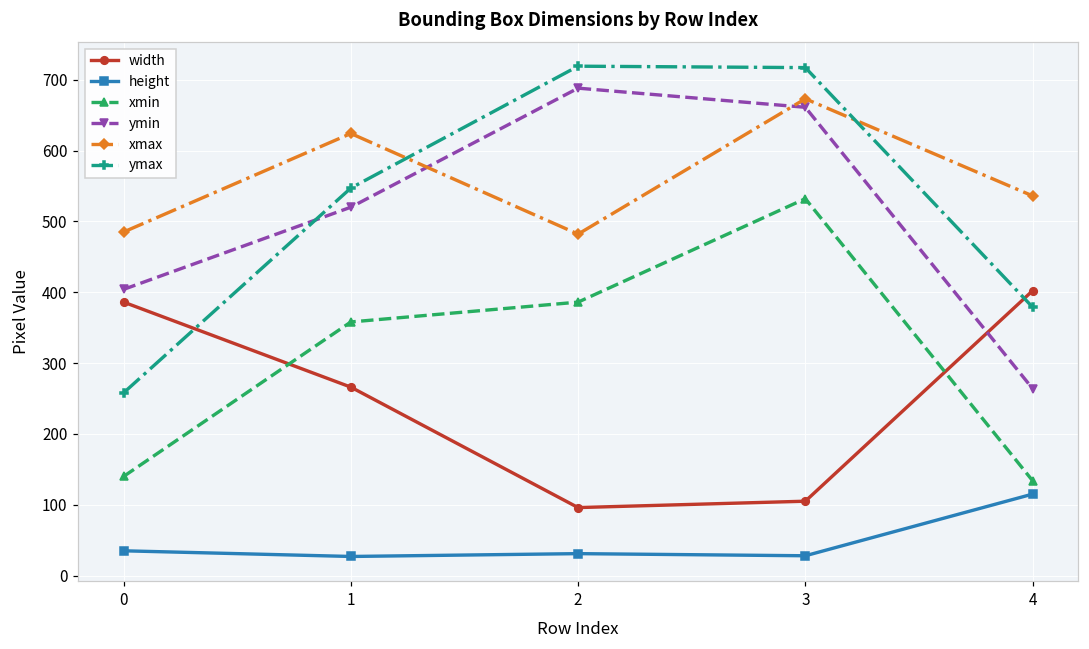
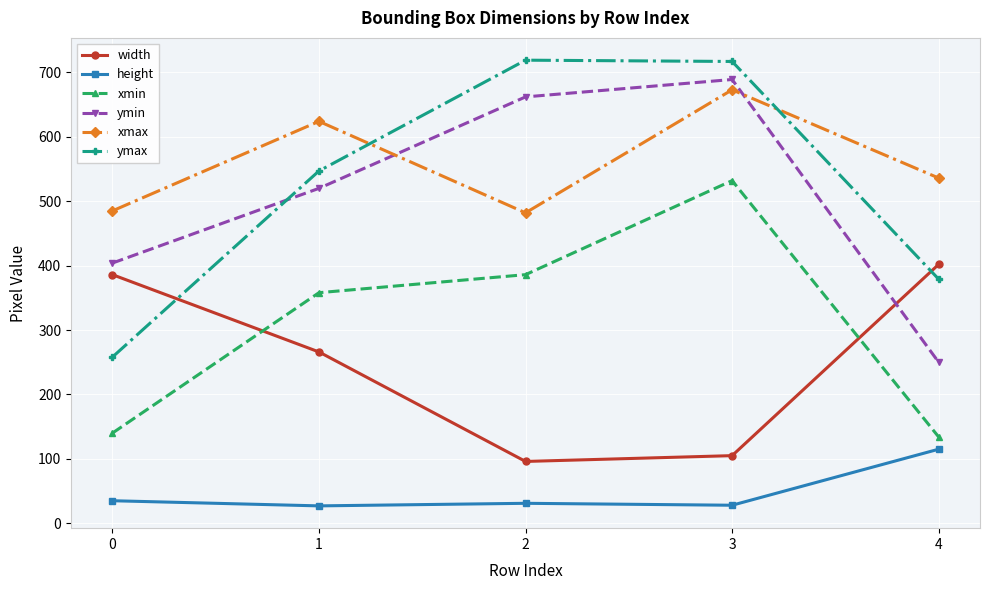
  {
    "width": {
      "0": 390,
      "1": 270,
      "2": 100,
      "3": 110,
      "4": 400
    },
    "height": {
      "0": 40,
      "1": 30,
      "2": 30,
      "3": 30,
      "4": 120
    },
    "ymin": {
      "0": 400,
      "1": 520,
-     "2": 690,
-     "3": 660,
-     "4": 260
+     "2": 660,
+     "3": 690,
+     "4": 250
    },
    "xmax": {
      "0": 490,
      "1": 620,
      "2": 480,
      "3": 670,
      "4": 540
    }
  }
